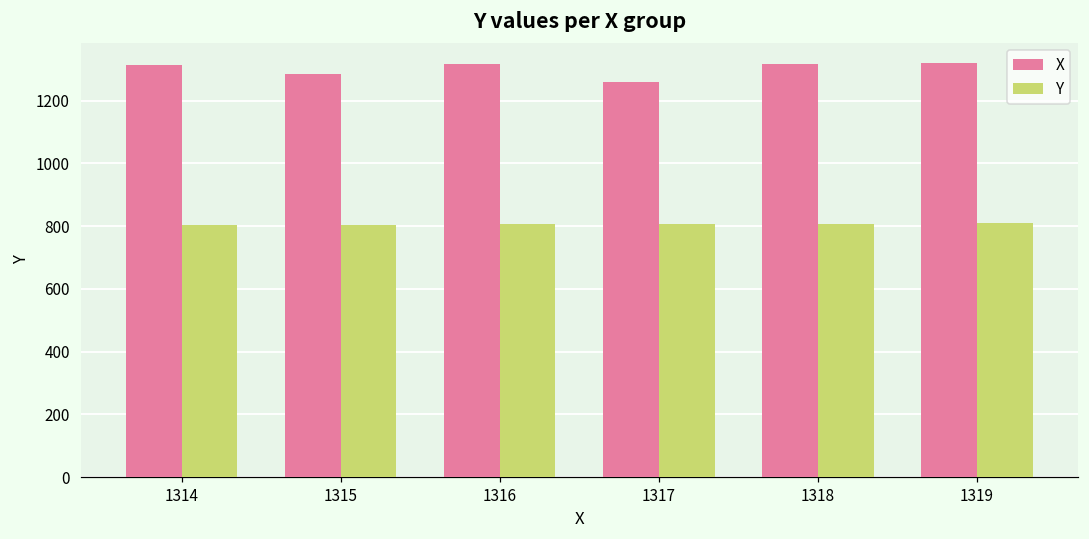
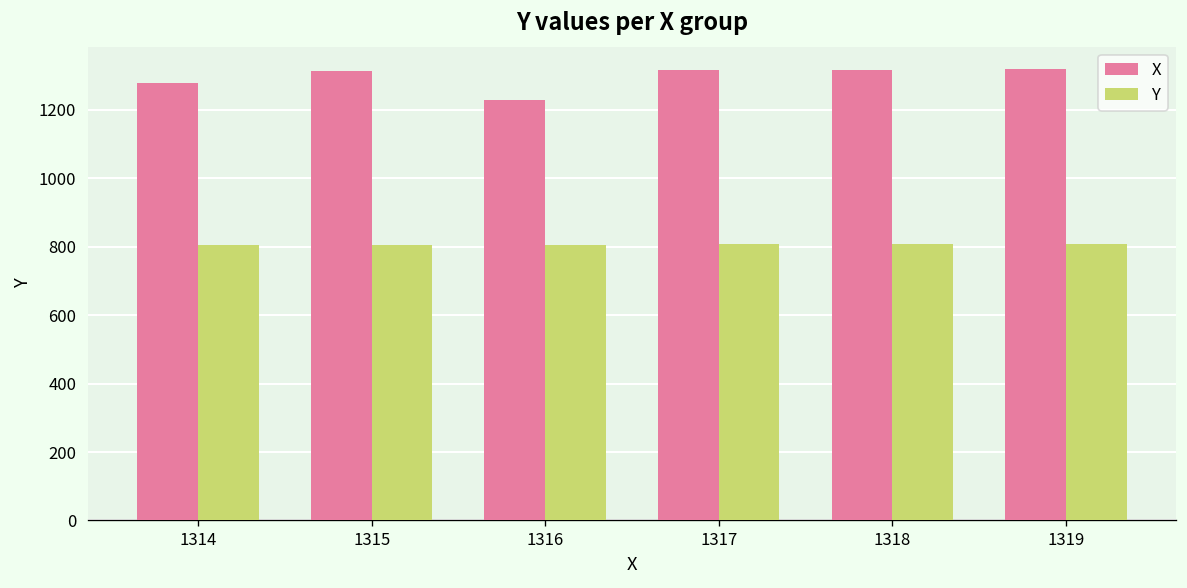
  {
    "X": {
-     "1314": 1310,
-     "1315": 1280,
-     "1316": 1320,
-     "1317": 1260,
+     "1314": 1280,
+     "1315": 1320,
+     "1316": 1230,
+     "1317": 1320,
      "1318": 1320,
      "1319": 1320
    },
    "Y": {
      "1314": 800,
      "1315": 810,
      "1316": 810,
      "1317": 810,
      "1318": 810,
      "1319": 810
    }
  }
